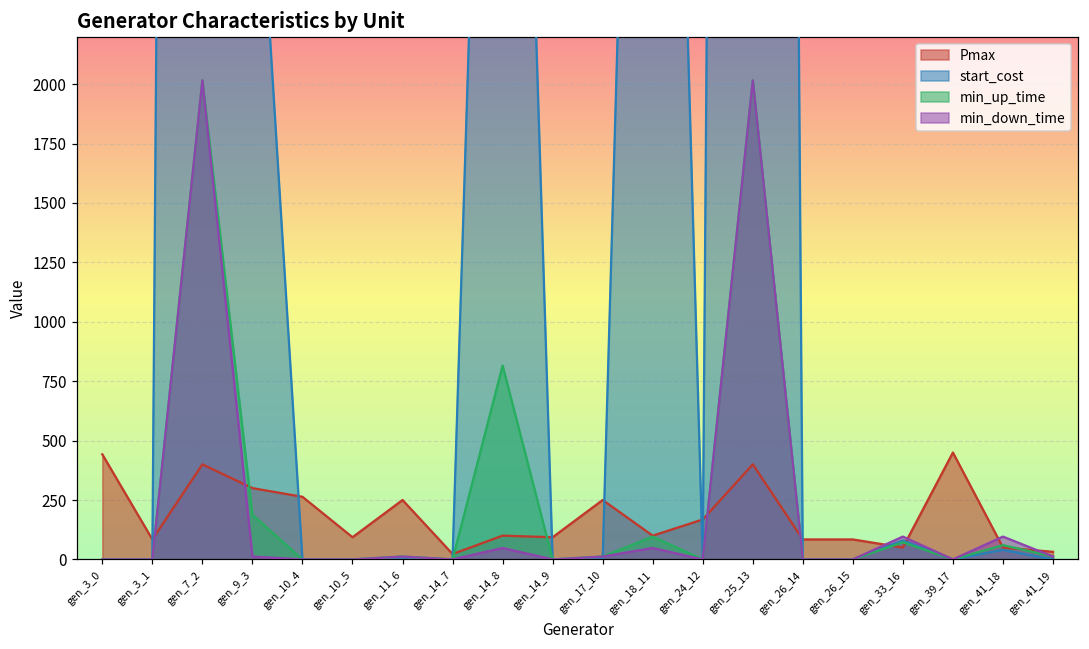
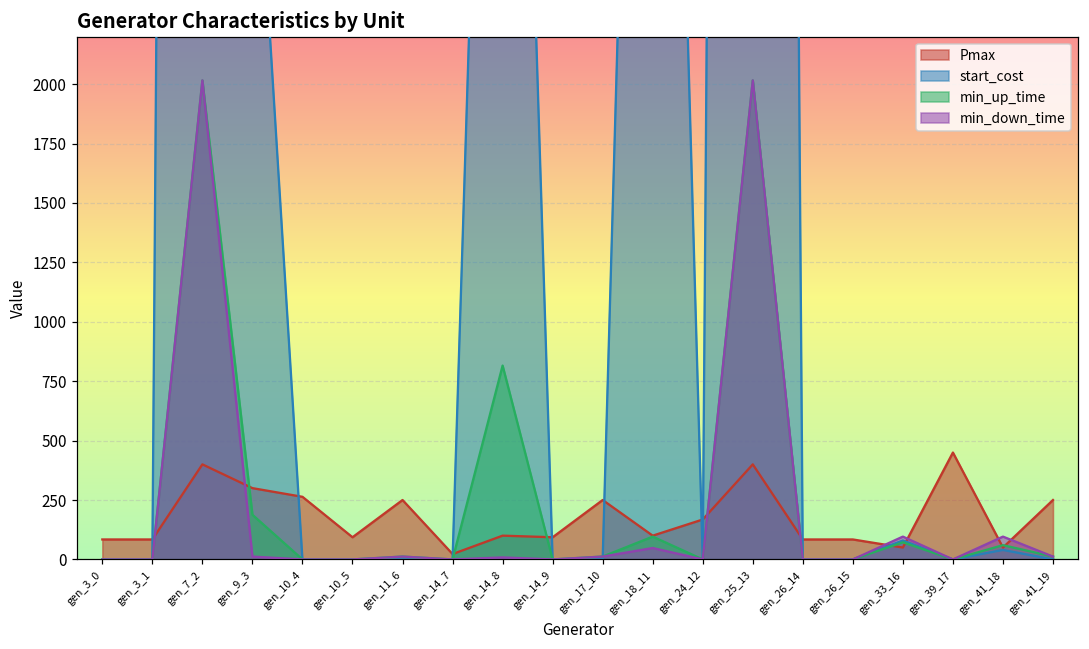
  {
    "Pmax": {
-     "gen_3_0": 440,
+     "gen_3_0": 80,
      "gen_3_1": 80,
      "gen_7_2": 400,
      "gen_9_3": 300,
      "gen_10_4": 260,
      "gen_10_5": 90,
      "gen_11_6": 250,
      "gen_14_7": 20,
      "gen_14_8": 100,
      "gen_14_9": 90,
      "gen_17_10": 250,
      "gen_24_12": 170,
      "gen_25_13": 400,
      "gen_26_14": 80,
      "gen_26_15": 80,
      "gen_33_16": 50,
      "gen_39_17": 450,
-     "gen_41_19": 30
+     "gen_41_19": 250
    },
    "start_cost": {
      "gen_11_6": 0,
      "gen_17_10": 0,
      "gen_41_19": 0
    },
    "min_up_time": {
      "gen_9_3": 190,
      "gen_14_8": 820
    },
    "min_down_time": {
      "gen_9_3": 10,
-     "gen_14_8": 50,
+     "gen_14_8": 10,
      "gen_18_11": 50,
      "gen_33_16": 100,
      "gen_41_18": 100
    }
  }
